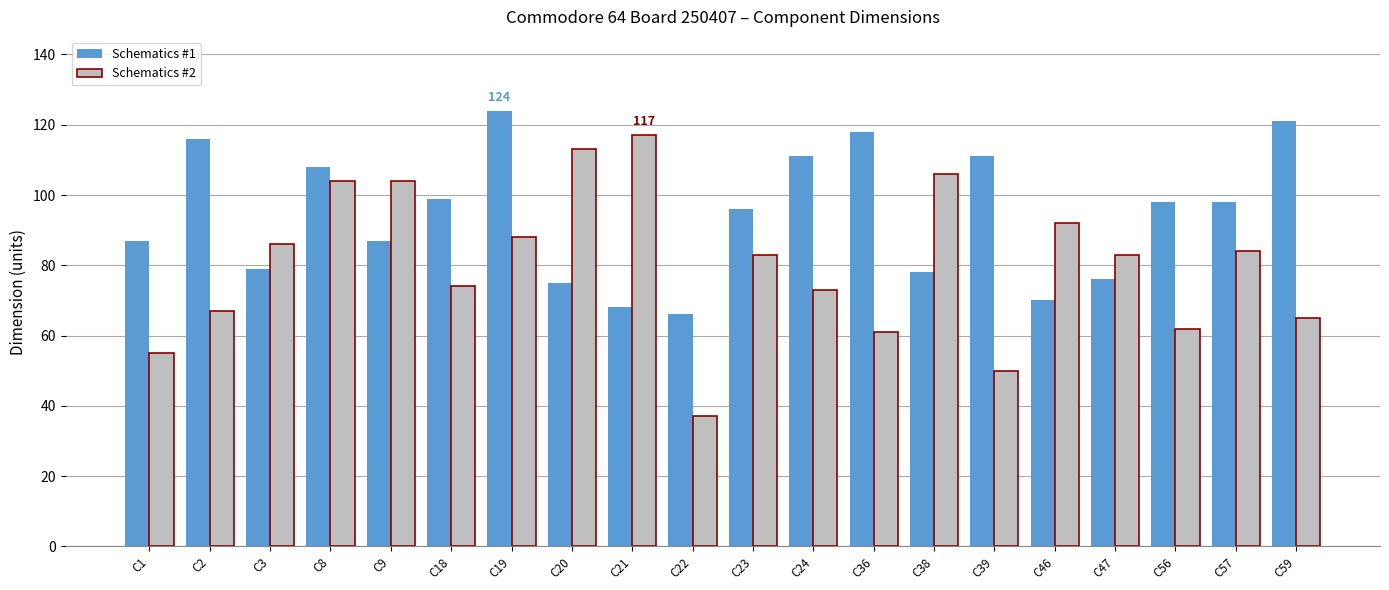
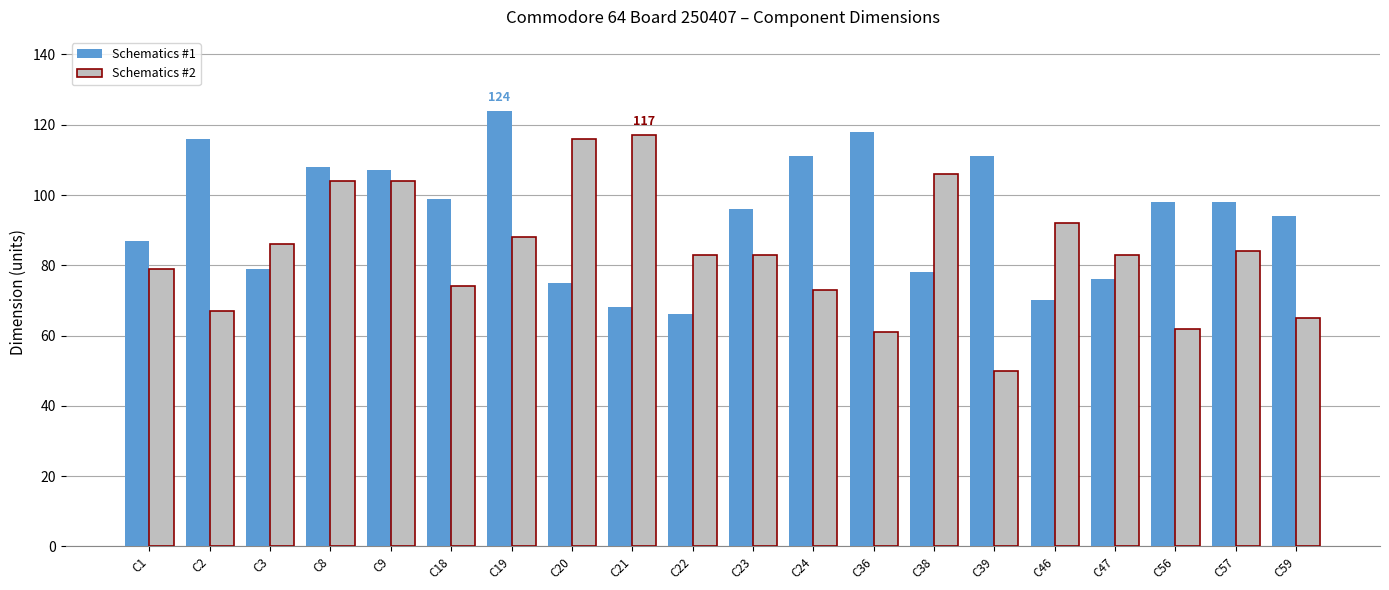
  {
    "Schematics #1": {
      "C1": 87,
      "C2": 116,
      "C3": 79,
      "C8": 108,
-     "C9": 87,
+     "C9": 107,
      "C18": 99,
      "C20": 75,
      "C21": 68,
      "C22": 66,
      "C23": 96,
      "C24": 111,
      "C36": 118,
      "C38": 78,
      "C39": 111,
      "C46": 70,
      "C47": 76,
      "C56": 98,
      "C57": 98,
-     "C59": 121
+     "C59": 94
    },
    "Schematics #2": {
-     "C1": 55,
+     "C1": 79,
      "C2": 67,
      "C3": 86,
      "C8": 104,
      "C9": 104,
      "C18": 74,
      "C19": 88,
-     "C20": 113,
-     "C22": 37,
+     "C20": 116,
+     "C22": 83,
      "C23": 83,
      "C24": 73,
      "C36": 61,
      "C38": 106,
      "C39": 50,
      "C46": 92,
      "C47": 83,
      "C56": 62,
      "C57": 84,
      "C59": 65
    }
  }
